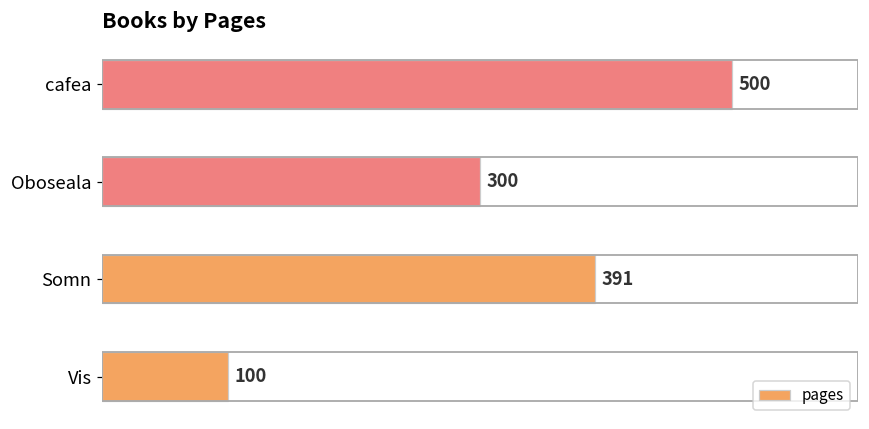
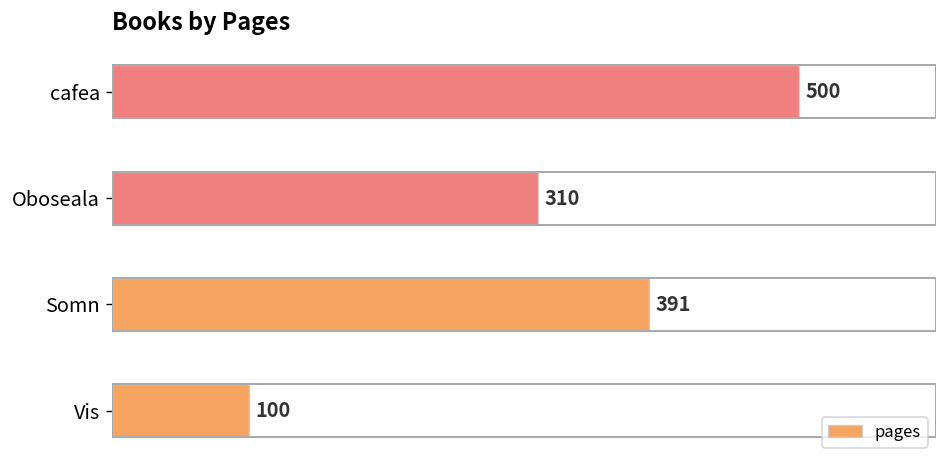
  {
    "cafea": 500,
-   "Oboseala": 300,
+   "Oboseala": 310,
    "Somn": 391,
    "Vis": 100
  }
